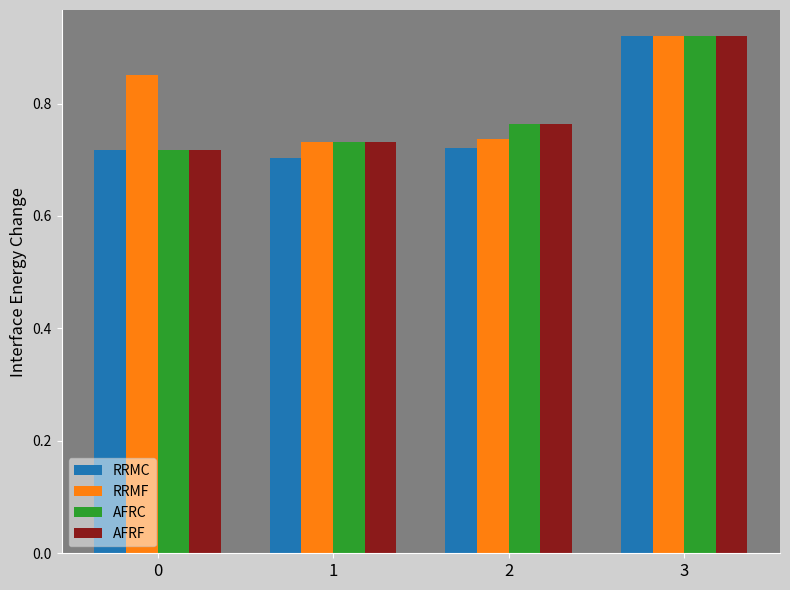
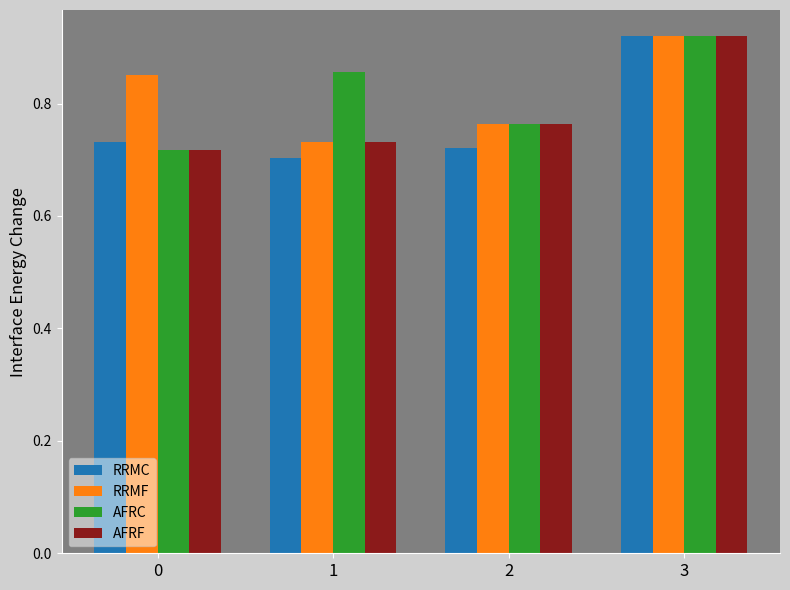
  {
    "RRMC": {
-     "0": 0.72,
+     "0": 0.73,
      "1": 0.70,
      "2": 0.72,
      "3": 0.92
    },
    "RRMF": {
      "0": 0.85,
      "1": 0.73,
-     "2": 0.74,
+     "2": 0.76,
      "3": 0.92
    },
    "AFRC": {
      "0": 0.72,
-     "1": 0.73,
+     "1": 0.86,
      "2": 0.76,
      "3": 0.92
    },
    "AFRF": {
      "0": 0.72,
      "1": 0.73,
      "2": 0.76,
      "3": 0.92
    }
  }
